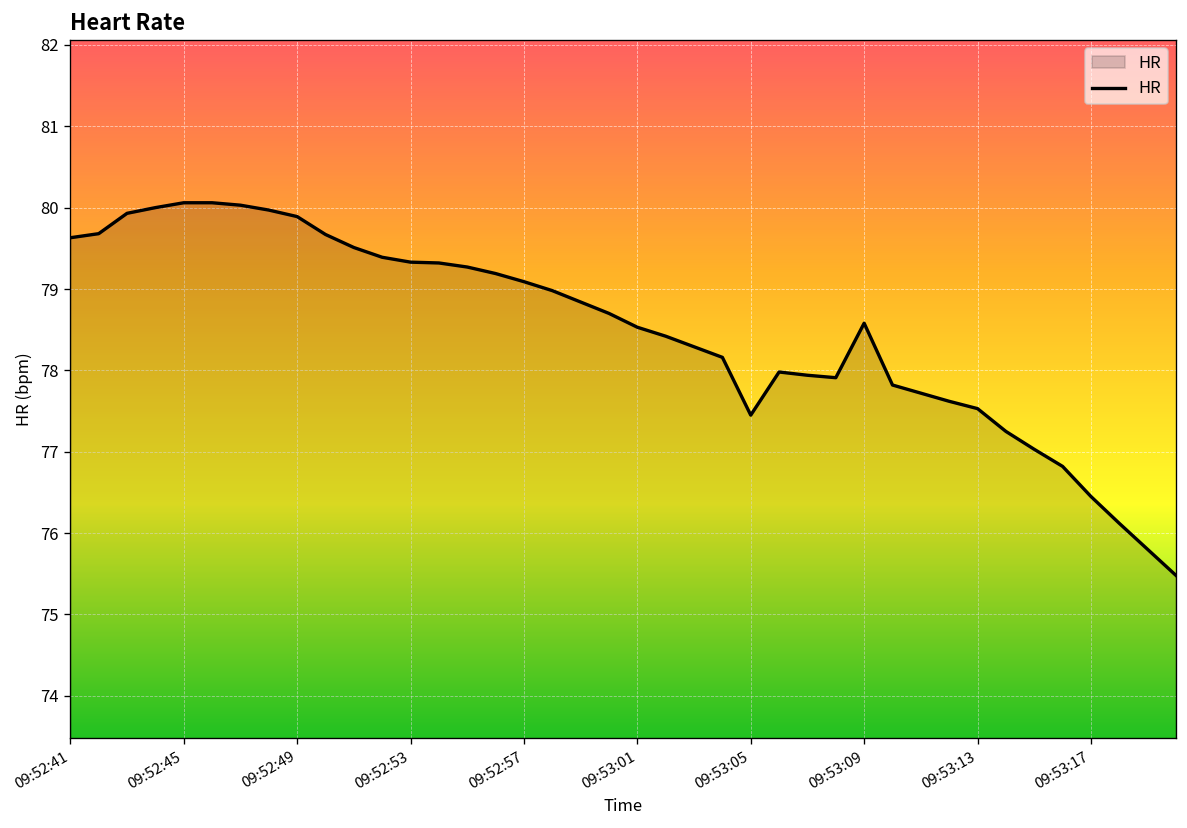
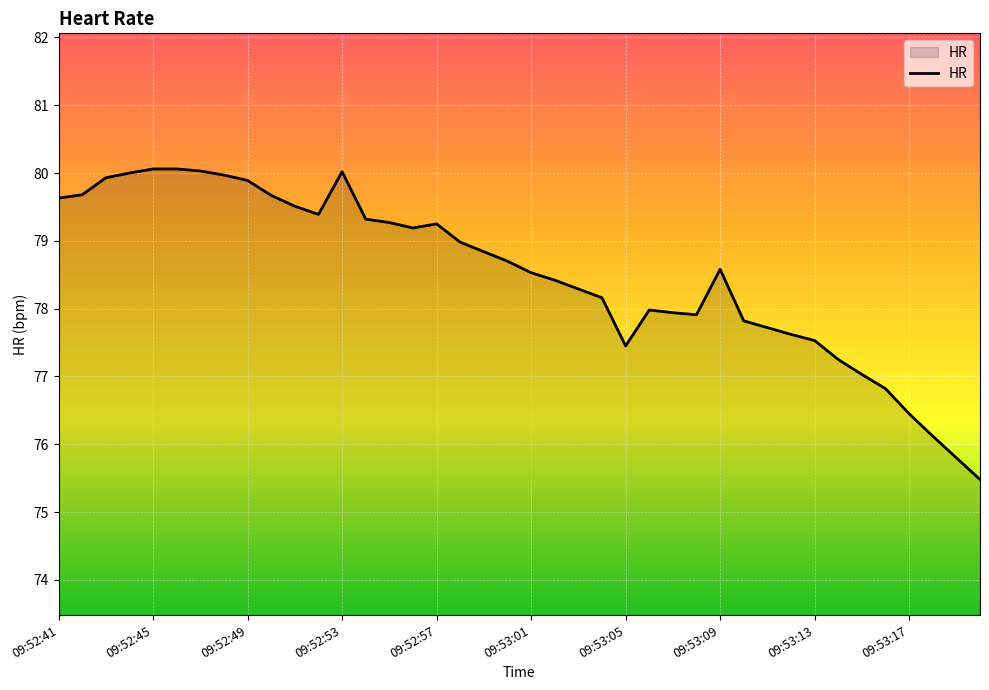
  {
    "09:52:41": 79.6,
    "09:52:45": 80.1,
    "09:52:49": 79.9,
-   "09:52:53": 79.3,
-   "09:52:57": 79.1,
+   "09:52:53": 80.0,
+   "09:52:57": 79.3,
    "09:53:01": 78.5,
    "09:53:05": 77.5,
    "09:53:09": 78.6,
    "09:53:13": 77.5,
    "09:53:17": 76.5
  }
